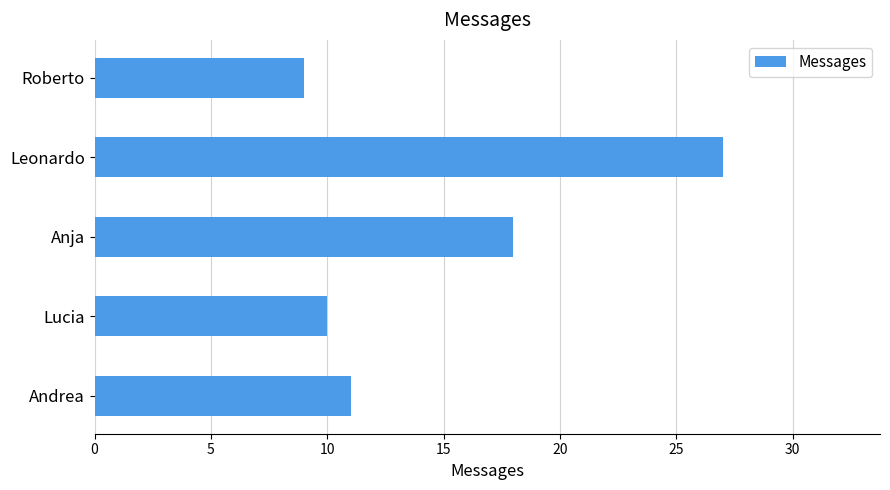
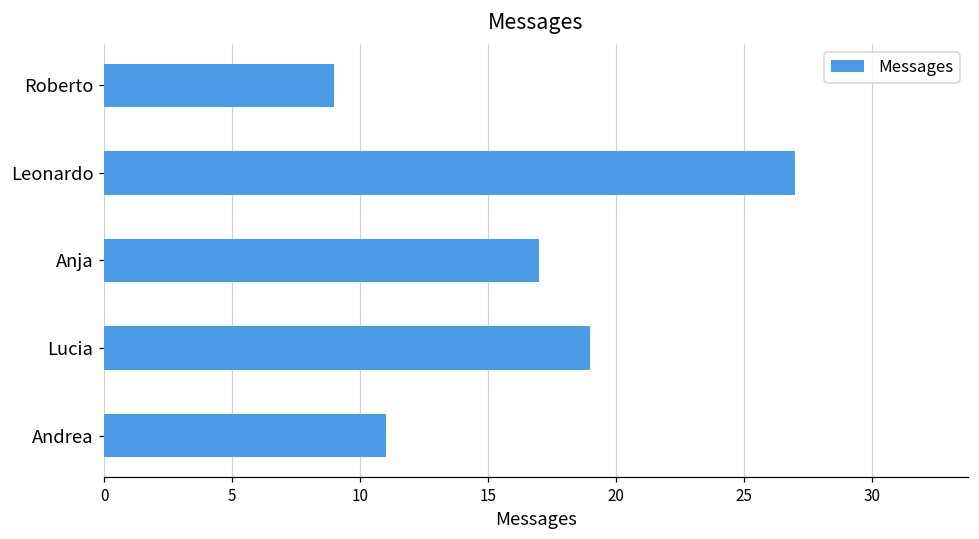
  {
    "Roberto": 9,
    "Leonardo": 27,
-   "Anja": 18,
-   "Lucia": 10,
+   "Anja": 17,
+   "Lucia": 19,
    "Andrea": 11
  }
